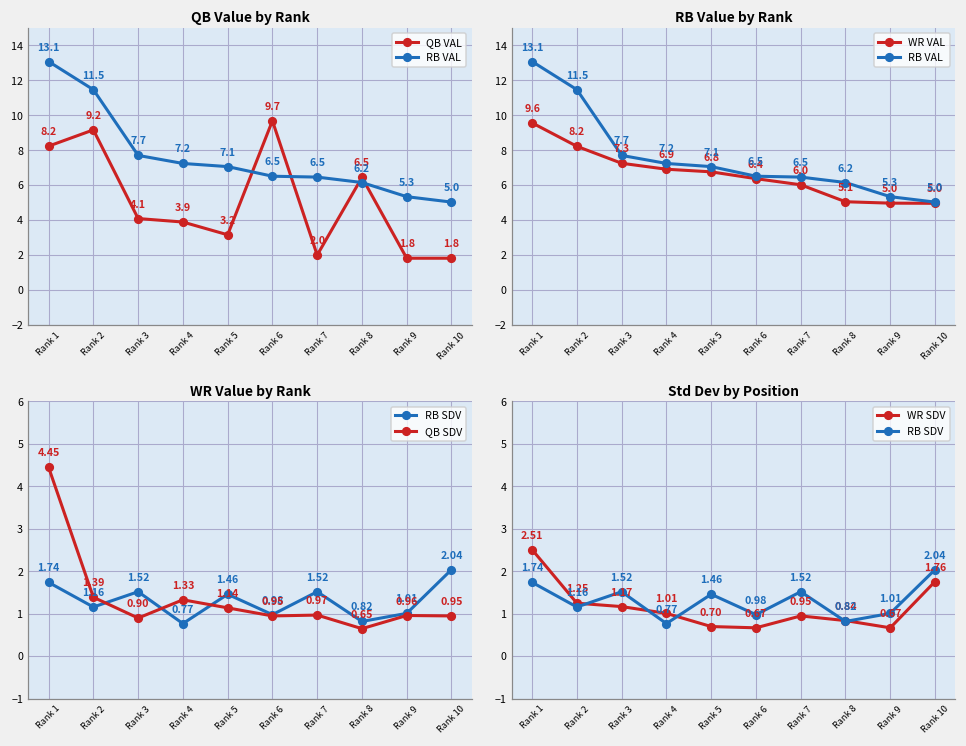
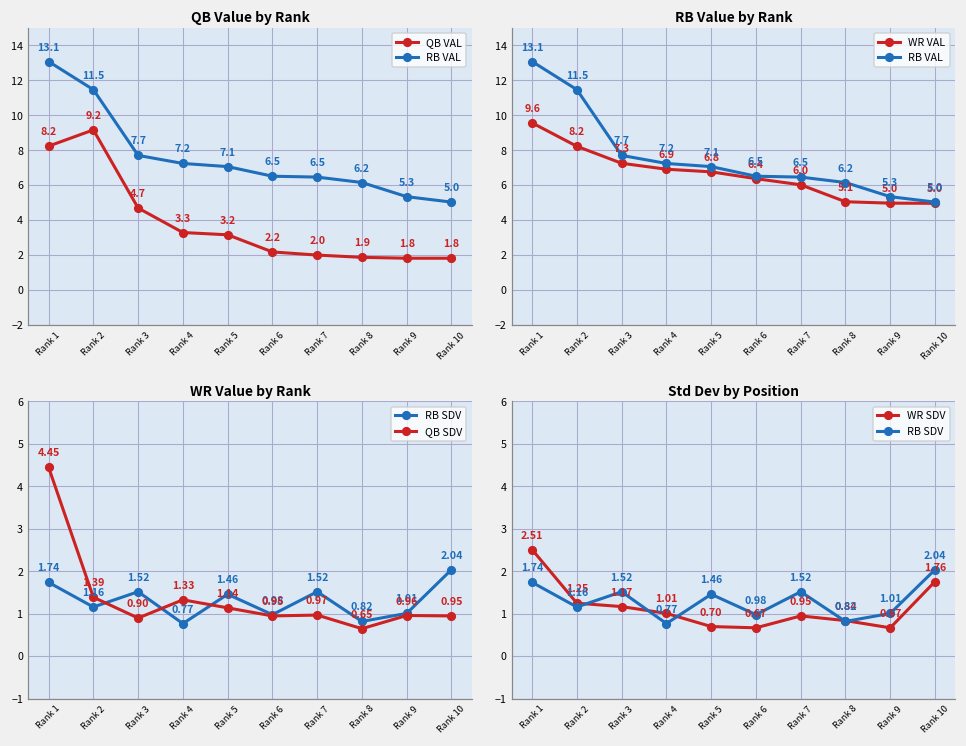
  {
    "QB Value by Rank": {
      "QB VAL": {
        "Rank 1": 8.2,
        "Rank 2": 9.2,
-       "Rank 3": 4.1,
-       "Rank 4": 3.9,
+       "Rank 3": 4.7,
+       "Rank 4": 3.3,
        "Rank 5": 3.2,
-       "Rank 6": 9.7,
+       "Rank 6": 2.2,
        "Rank 7": 2.0,
-       "Rank 8": 6.5,
+       "Rank 8": 1.9,
        "Rank 9": 1.8,
        "Rank 10": 1.8
      },
      "RB VAL": {
        "Rank 1": 13.1,
        "Rank 2": 11.5,
        "Rank 3": 7.7,
        "Rank 4": 7.2,
        "Rank 5": 7.1,
        "Rank 6": 6.5,
        "Rank 7": 6.5,
        "Rank 9": 5.3,
        "Rank 10": 5.0
      }
    },
    "RB Value by Rank": {
      "WR VAL": {
        "Rank 1": 9.6,
        "Rank 2": 8.2
      },
      "RB VAL": {
        "Rank 1": 13.1,
        "Rank 2": 11.5,
        "Rank 8": 6.2
      }
    },
    "WR Value by Rank": {
      "RB SDV": {
        "Rank 1": 1.74,
        "Rank 3": 1.52,
        "Rank 4": 0.77,
        "Rank 5": 1.46,
        "Rank 7": 1.52,
        "Rank 10": 2.04
      },
      "QB SDV": {
        "Rank 1": 4.45,
        "Rank 2": 1.39,
        "Rank 3": 0.90,
        "Rank 4": 1.33,
        "Rank 7": 0.97,
        "Rank 10": 0.95
      }
    },
    "Std Dev by Position": {
      "WR SDV": {
        "Rank 1": 2.51,
        "Rank 4": 1.01,
        "Rank 5": 0.70,
        "Rank 7": 0.95
      },
      "RB SDV": {
        "Rank 1": 1.74,
        "Rank 3": 1.52,
        "Rank 5": 1.46,
        "Rank 6": 0.98,
        "Rank 7": 1.52,
        "Rank 9": 1.01,
        "Rank 10": 2.04
      }
    }
  }
